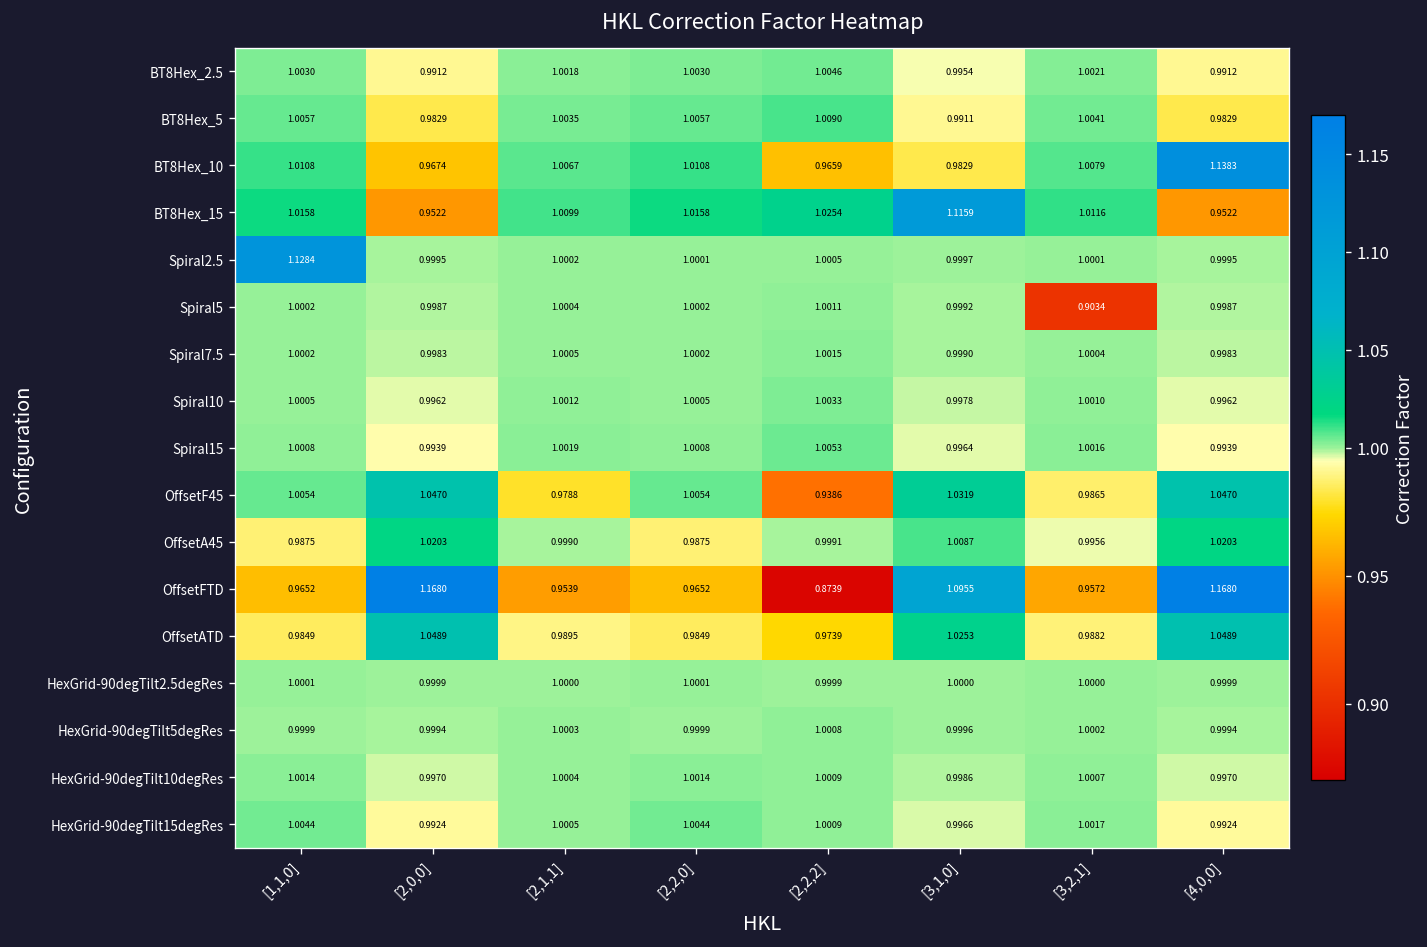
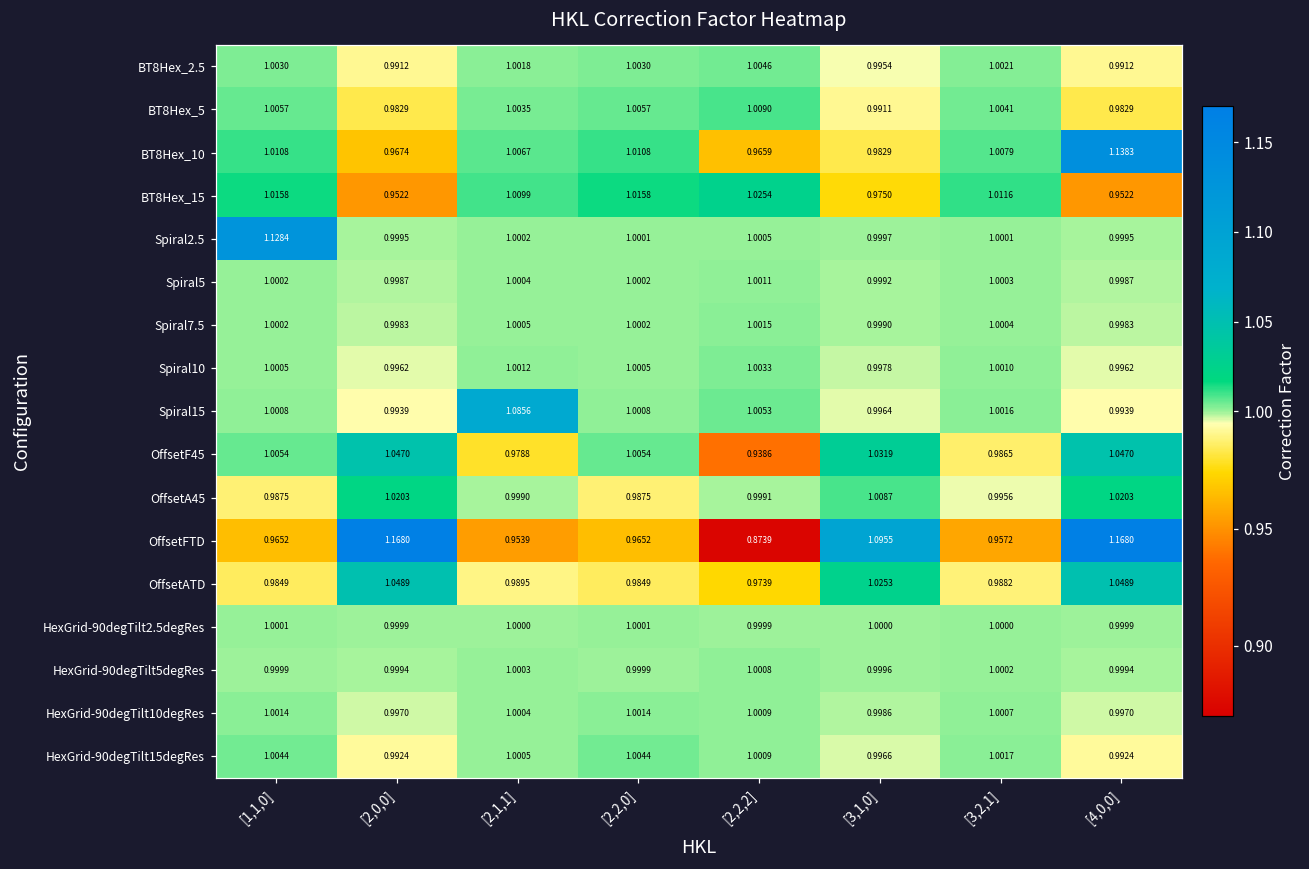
  {
    "BT8Hex_2.5": {
      "[1,1,0]": 1.0030,
      "[2,0,0]": 0.9912,
      "[2,1,1]": 1.0018,
      "[2,2,0]": 1.0030,
      "[2,2,2]": 1.0046,
      "[3,1,0]": 0.9954,
      "[3,2,1]": 1.0021,
      "[4,0,0]": 0.9912
    },
    "BT8Hex_5": {
      "[1,1,0]": 1.0057,
      "[2,0,0]": 0.9829,
      "[2,1,1]": 1.0035,
      "[2,2,0]": 1.0057,
      "[2,2,2]": 1.0090,
      "[3,1,0]": 0.9911,
      "[3,2,1]": 1.0041,
      "[4,0,0]": 0.9829
    },
    "BT8Hex_10": {
      "[1,1,0]": 1.0108,
      "[2,0,0]": 0.9674,
      "[2,1,1]": 1.0067,
      "[2,2,0]": 1.0108,
      "[2,2,2]": 0.9659,
      "[3,1,0]": 0.9829,
      "[3,2,1]": 1.0079,
      "[4,0,0]": 1.1383
    },
    "BT8Hex_15": {
      "[1,1,0]": 1.0158,
      "[2,0,0]": 0.9522,
      "[2,1,1]": 1.0099,
      "[2,2,0]": 1.0158,
      "[2,2,2]": 1.0254,
-     "[3,1,0]": 1.1159,
+     "[3,1,0]": 0.9750,
      "[3,2,1]": 1.0116,
      "[4,0,0]": 0.9522
    },
    "Spiral2.5": {
      "[1,1,0]": 1.1284,
      "[2,0,0]": 0.9995,
      "[2,1,1]": 1.0002,
      "[2,2,0]": 1.0001,
      "[2,2,2]": 1.0005,
      "[3,1,0]": 0.9997,
      "[3,2,1]": 1.0001,
      "[4,0,0]": 0.9995
    },
    "Spiral5": {
      "[1,1,0]": 1.0002,
      "[2,0,0]": 0.9987,
      "[2,1,1]": 1.0004,
      "[2,2,0]": 1.0002,
      "[2,2,2]": 1.0011,
      "[3,1,0]": 0.9992,
-     "[3,2,1]": 0.9034,
+     "[3,2,1]": 1.0003,
      "[4,0,0]": 0.9987
    },
    "Spiral7.5": {
      "[1,1,0]": 1.0002,
      "[2,0,0]": 0.9983,
      "[2,1,1]": 1.0005,
      "[2,2,0]": 1.0002,
      "[2,2,2]": 1.0015,
      "[3,1,0]": 0.9990,
      "[3,2,1]": 1.0004,
      "[4,0,0]": 0.9983
    },
    "Spiral10": {
      "[1,1,0]": 1.0005,
      "[2,0,0]": 0.9962,
      "[2,1,1]": 1.0012,
      "[2,2,0]": 1.0005,
      "[2,2,2]": 1.0033,
      "[3,1,0]": 0.9978,
      "[3,2,1]": 1.0010,
      "[4,0,0]": 0.9962
    },
    "Spiral15": {
      "[1,1,0]": 1.0008,
      "[2,0,0]": 0.9939,
-     "[2,1,1]": 1.0019,
+     "[2,1,1]": 1.0856,
      "[2,2,0]": 1.0008,
      "[2,2,2]": 1.0053,
      "[3,1,0]": 0.9964,
      "[3,2,1]": 1.0016,
      "[4,0,0]": 0.9939
    },
    "OffsetF45": {
      "[1,1,0]": 1.0054,
      "[2,0,0]": 1.0470,
      "[2,1,1]": 0.9788,
      "[2,2,0]": 1.0054,
      "[2,2,2]": 0.9386,
      "[3,1,0]": 1.0319,
      "[3,2,1]": 0.9865,
      "[4,0,0]": 1.0470
    },
    "OffsetA45": {
      "[1,1,0]": 0.9875,
      "[2,0,0]": 1.0203,
      "[2,1,1]": 0.9990,
      "[2,2,0]": 0.9875,
      "[2,2,2]": 0.9991,
      "[3,1,0]": 1.0087,
      "[3,2,1]": 0.9956,
      "[4,0,0]": 1.0203
    },
    "OffsetFTD": {
      "[1,1,0]": 0.9652,
      "[2,0,0]": 1.1680,
      "[2,1,1]": 0.9539,
      "[2,2,0]": 0.9652,
      "[2,2,2]": 0.8739,
      "[3,1,0]": 1.0955,
      "[3,2,1]": 0.9572,
      "[4,0,0]": 1.1680
    },
    "OffsetATD": {
      "[1,1,0]": 0.9849,
      "[2,0,0]": 1.0489,
      "[2,1,1]": 0.9895,
      "[2,2,0]": 0.9849,
      "[2,2,2]": 0.9739,
      "[3,1,0]": 1.0253,
      "[3,2,1]": 0.9882,
      "[4,0,0]": 1.0489
    },
    "HexGrid-90degTilt2.5degRes": {
      "[1,1,0]": 1.0001,
      "[2,0,0]": 0.9999,
      "[2,1,1]": 1.0000,
      "[2,2,0]": 1.0001,
      "[2,2,2]": 0.9999,
      "[3,1,0]": 1.0000,
      "[3,2,1]": 1.0000,
      "[4,0,0]": 0.9999
    },
    "HexGrid-90degTilt5degRes": {
      "[1,1,0]": 0.9999,
      "[2,0,0]": 0.9994,
      "[2,1,1]": 1.0003,
      "[2,2,0]": 0.9999,
      "[2,2,2]": 1.0008,
      "[3,1,0]": 0.9996,
      "[3,2,1]": 1.0002,
      "[4,0,0]": 0.9994
    },
    "HexGrid-90degTilt10degRes": {
      "[1,1,0]": 1.0014,
      "[2,0,0]": 0.9970,
      "[2,1,1]": 1.0004,
      "[2,2,0]": 1.0014,
      "[2,2,2]": 1.0009,
      "[3,1,0]": 0.9986,
      "[3,2,1]": 1.0007,
      "[4,0,0]": 0.9970
    },
    "HexGrid-90degTilt15degRes": {
      "[1,1,0]": 1.0044,
      "[2,0,0]": 0.9924,
      "[2,1,1]": 1.0005,
      "[2,2,0]": 1.0044,
      "[2,2,2]": 1.0009,
      "[3,1,0]": 0.9966,
      "[3,2,1]": 1.0017,
      "[4,0,0]": 0.9924
    }
  }
